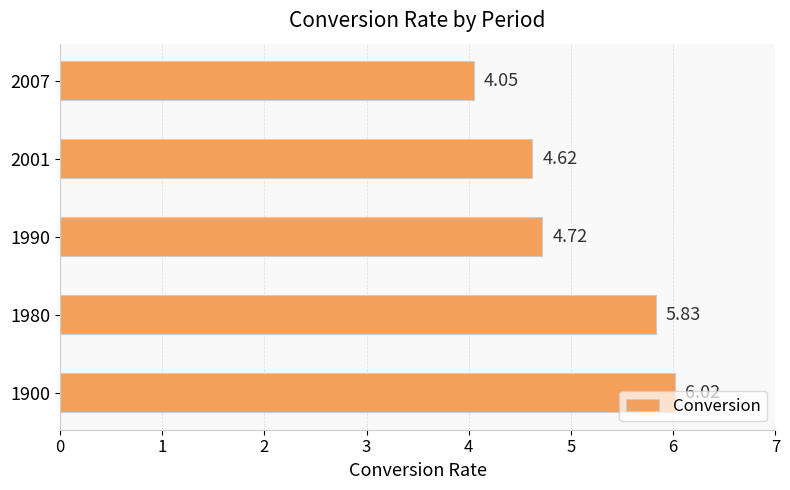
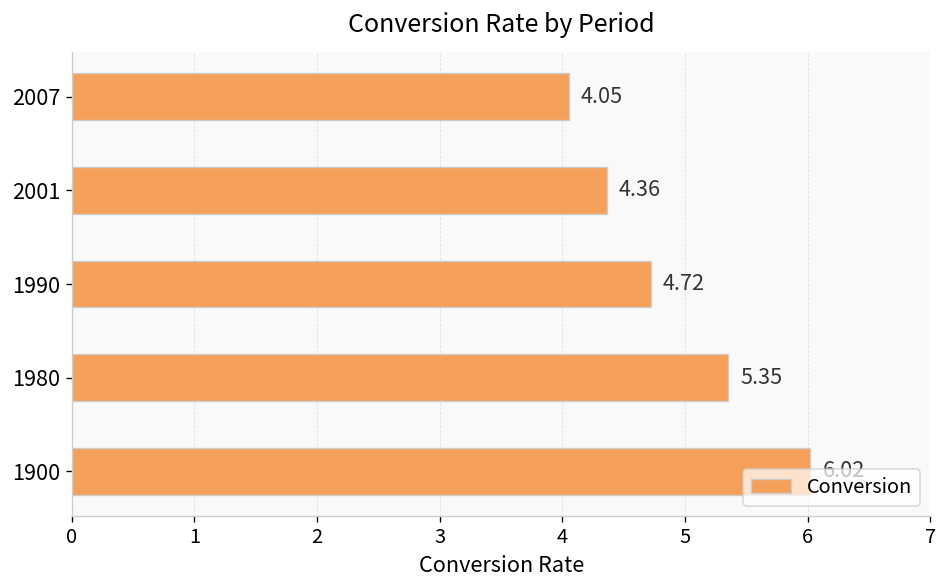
  {
    "2007": 4.05,
-   "2001": 4.62,
+   "2001": 4.36,
    "1990": 4.72,
-   "1980": 5.83
+   "1980": 5.35
  }
